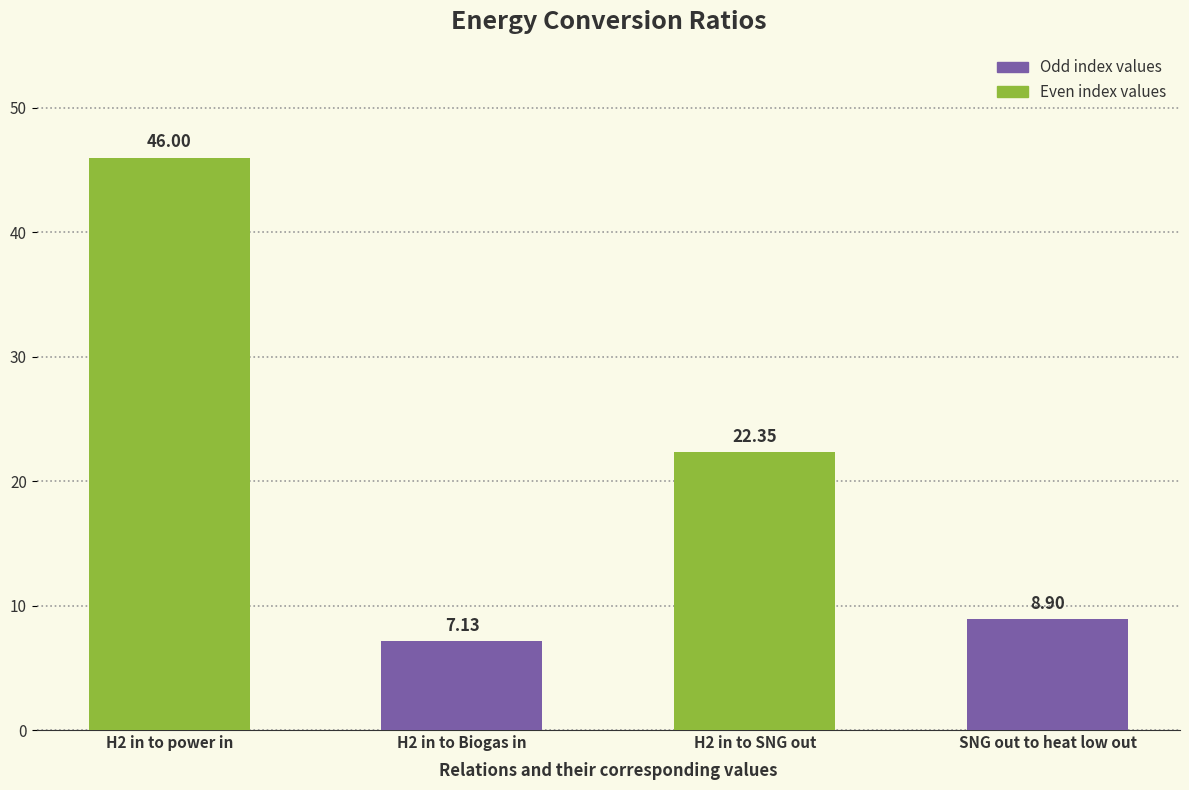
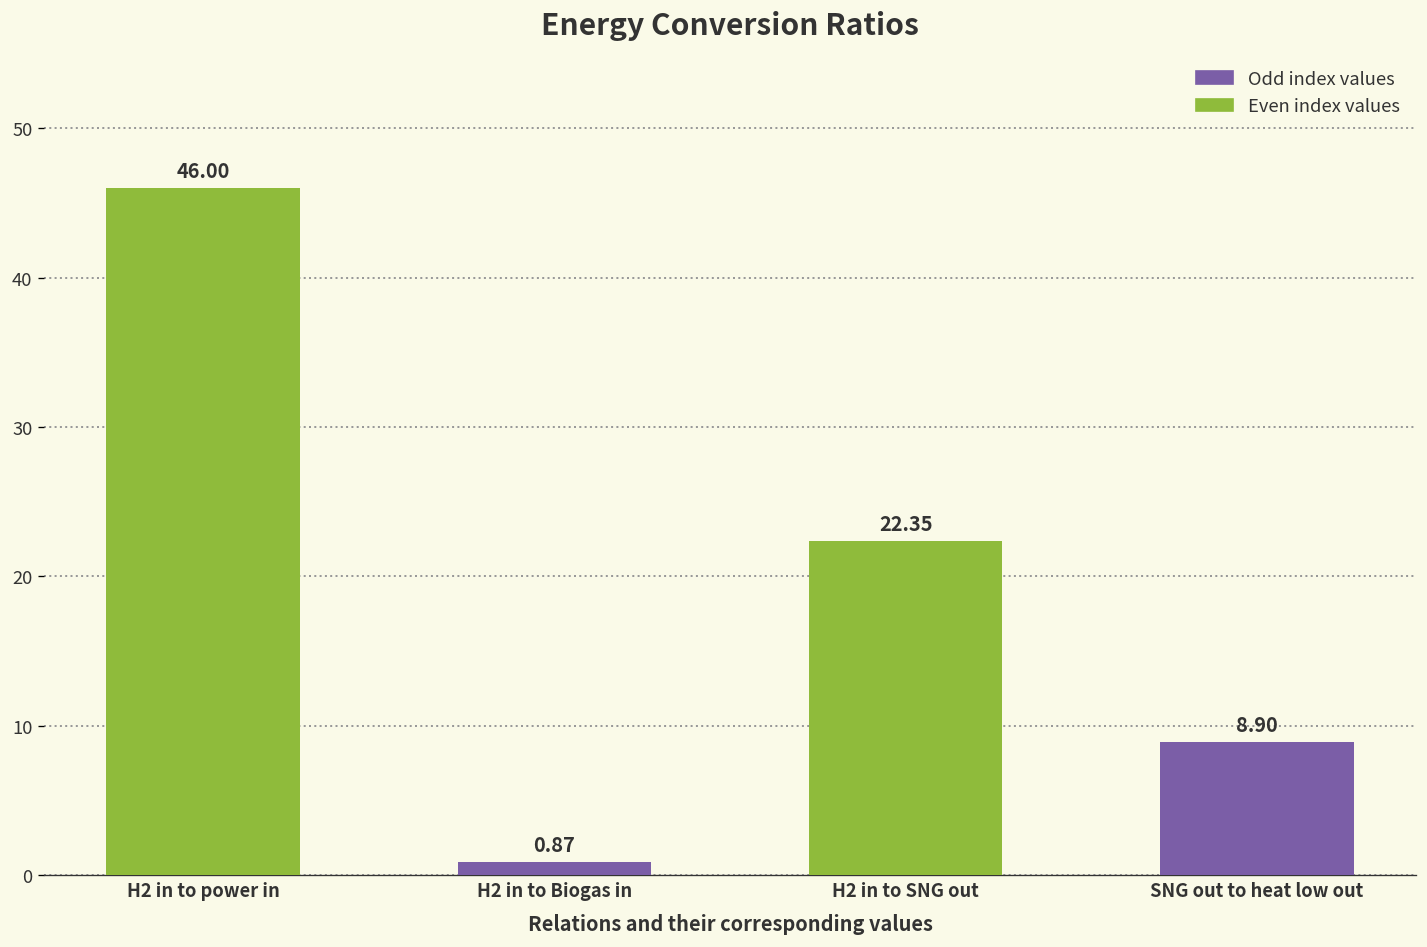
  {
    "H2 in to power in": 46.00,
-   "H2 in to Biogas in": 7.13,
+   "H2 in to Biogas in": 0.87,
    "H2 in to SNG out": 22.35,
    "SNG out to heat low out": 8.90
  }
